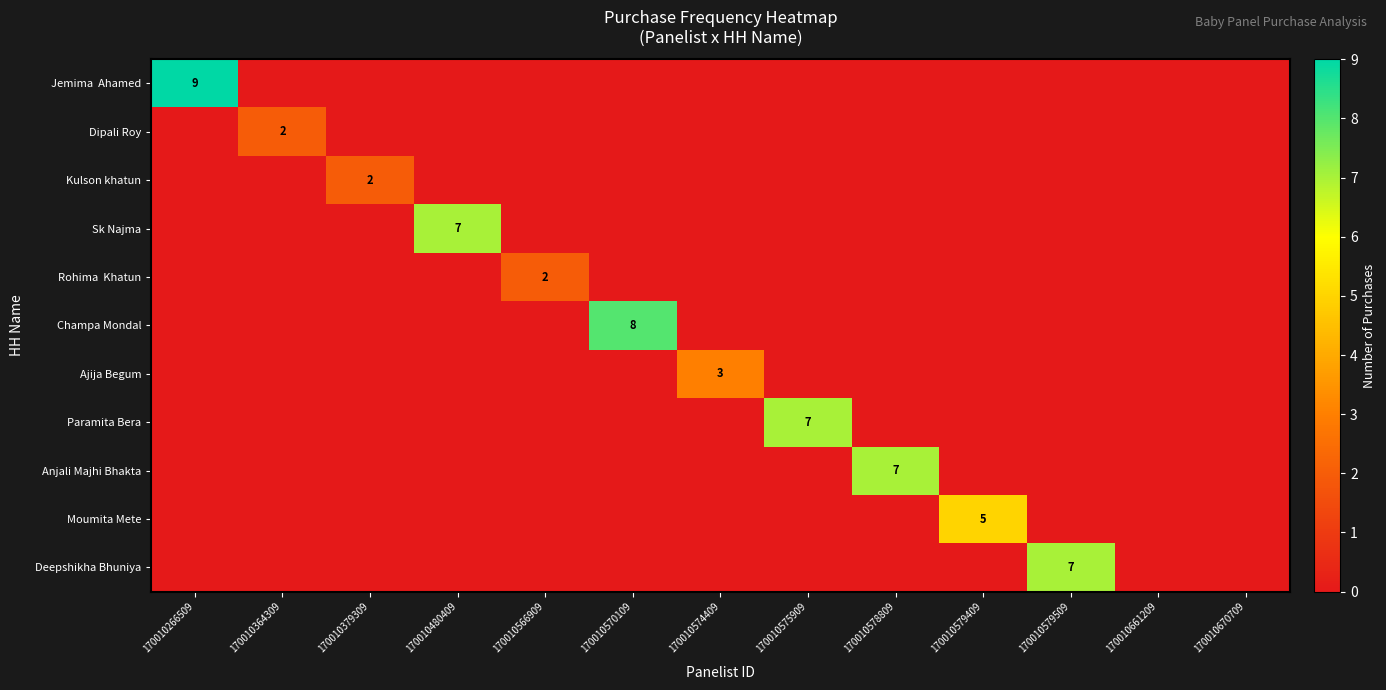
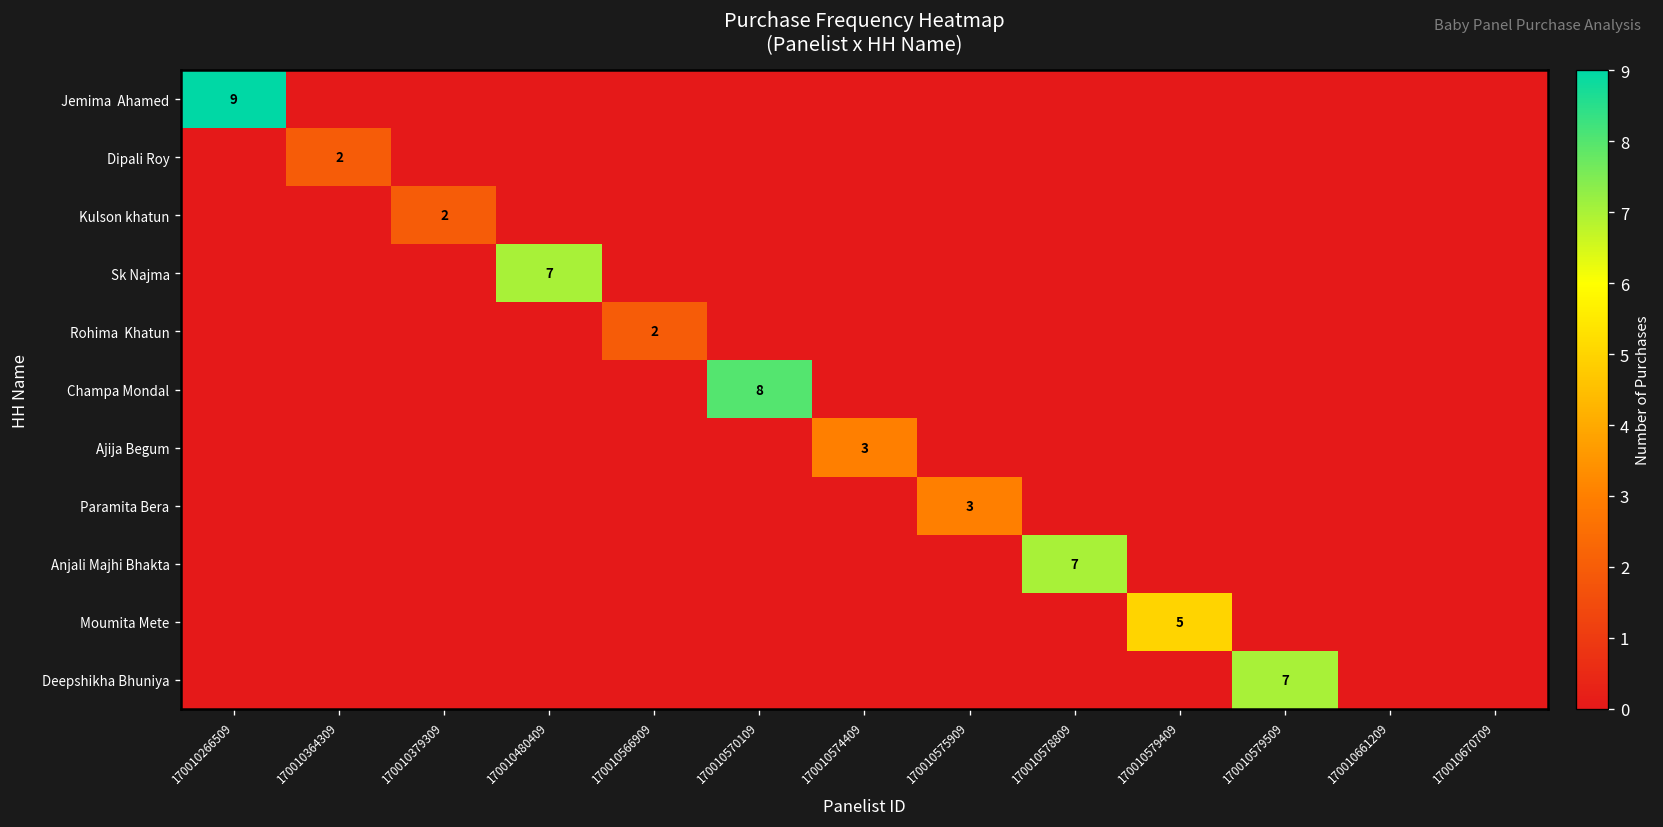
  {
    "Jemima Ahamed": {
      "170010266509": 9
    },
    "Dipali Roy": {
      "170010364309": 2
    },
    "Kulson khatun": {
      "170010379309": 2
    },
    "Sk Najma": {
      "170010480409": 7
    },
    "Rohima Khatun": {
      "170010566909": 2
    },
    "Champa Mondal": {
      "170010570109": 8
    },
    "Ajija Begum": {
      "170010574409": 3
    },
    "Paramita Bera": {
-     "170010575909": 7
+     "170010575909": 3
    },
    "Anjali Majhi Bhakta": {
      "170010578809": 7
    },
    "Moumita Mete": {
      "170010579409": 5
    },
    "Deepshikha Bhuniya": {
      "170010579509": 7
    }
  }
